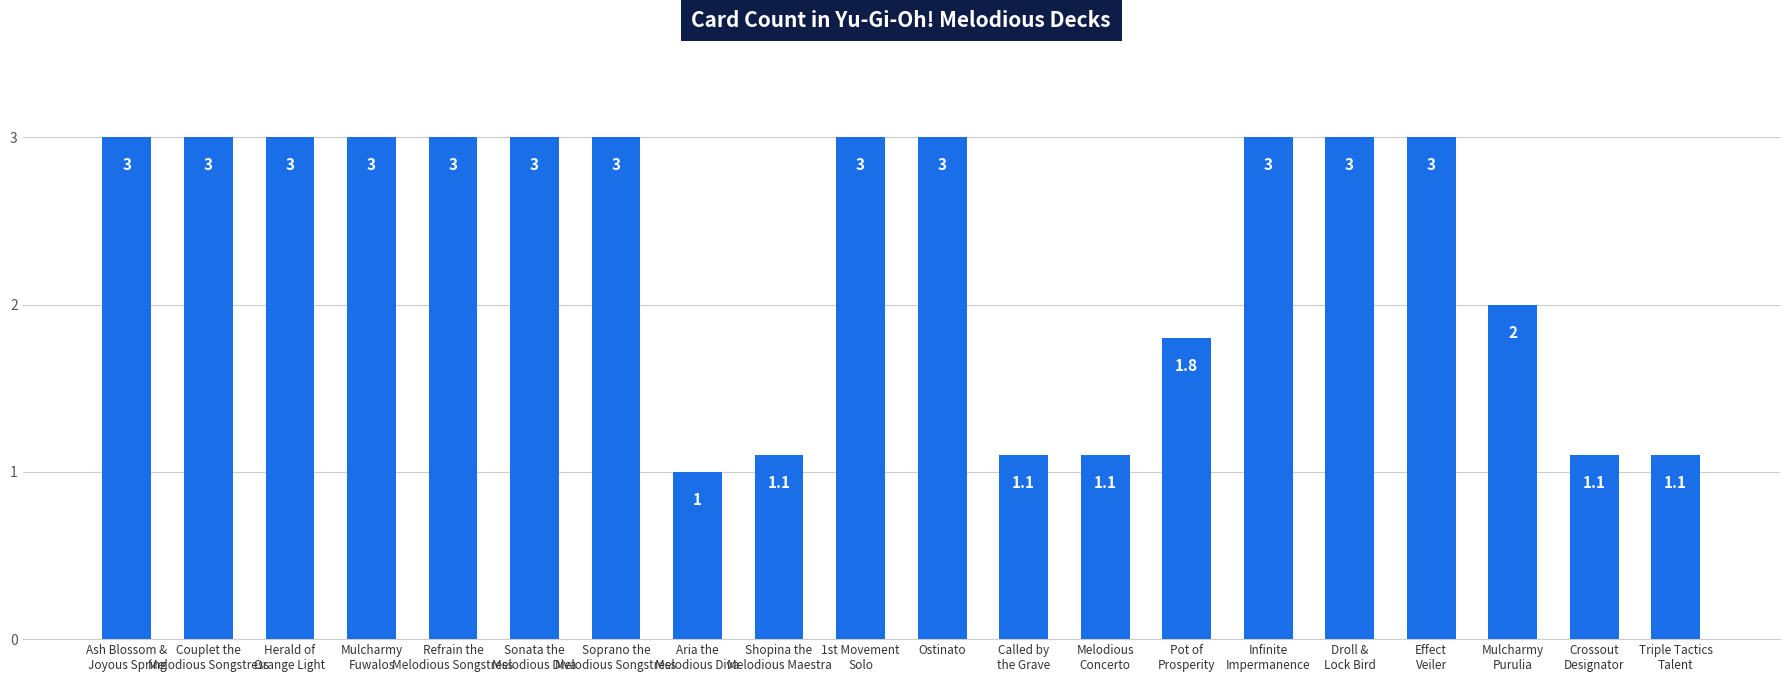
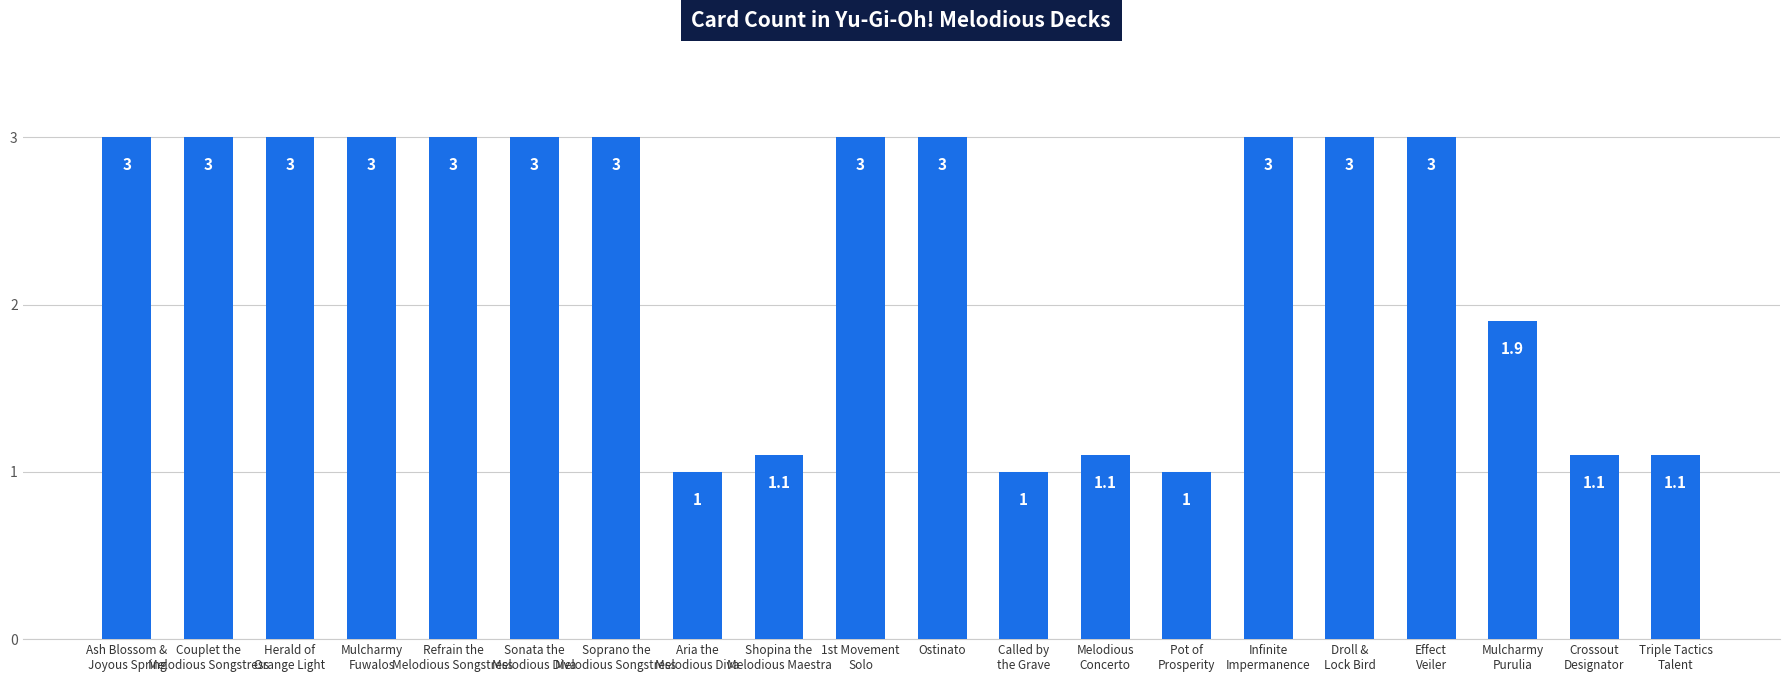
  {
    "Shopina the Melodious Maestra": 1.1,
    "1st Movement Solo": 3,
    "Ostinato": 3,
-   "Called by the Grave": 1.1,
+   "Called by the Grave": 1,
    "Melodious Concerto": 1.1,
-   "Pot of Prosperity": 1.8,
+   "Pot of Prosperity": 1,
    "Infinite Impermanence": 3,
    "Droll & Lock Bird": 3,
    "Effect Veiler": 3,
-   "Mulcharmy Purulia": 2,
+   "Mulcharmy Purulia": 1.9,
    "Crossout Designator": 1.1,
    "Triple Tactics Talent": 1.1
  }
